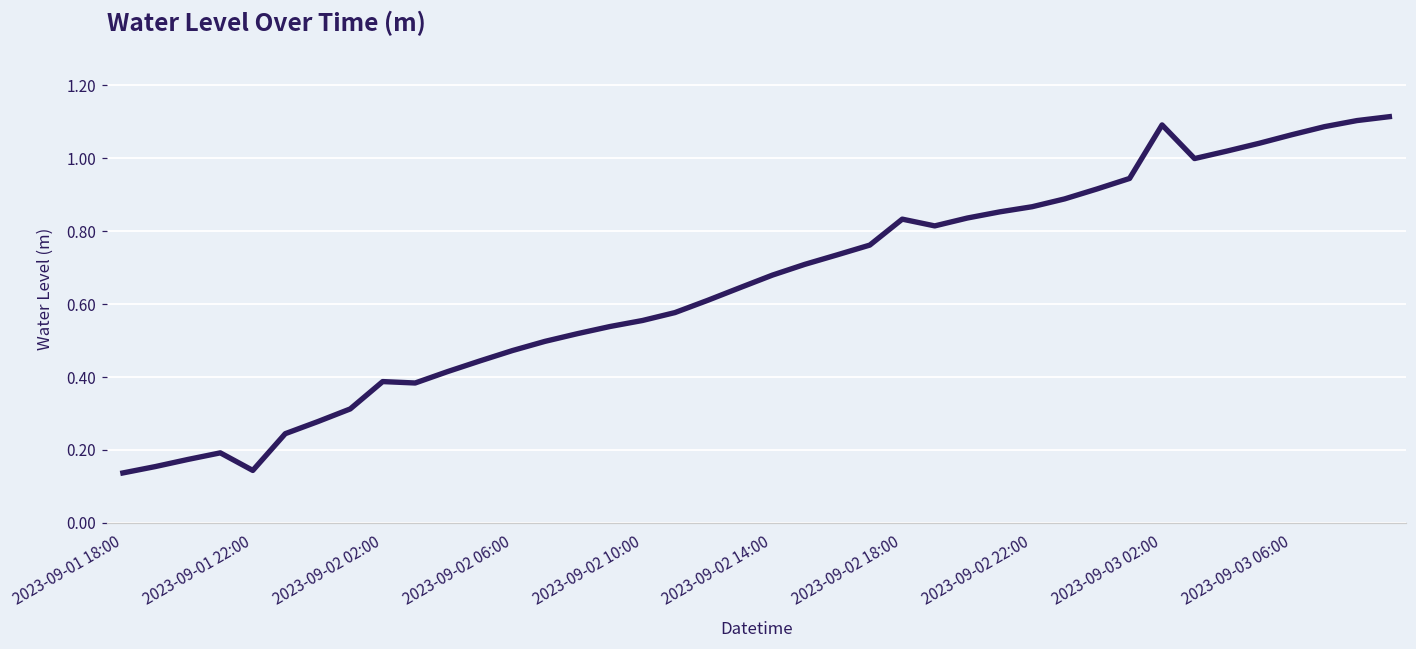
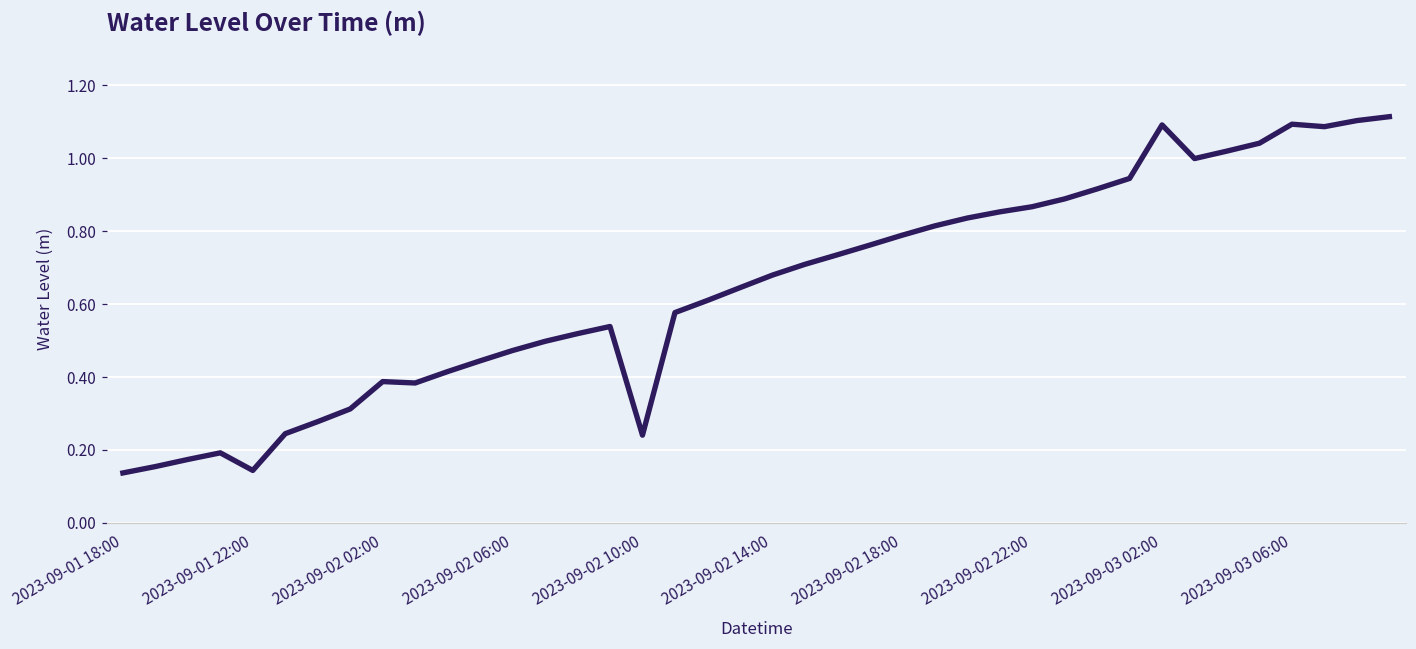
  {
    "2023-09-01 18:00": 0.14,
    "2023-09-01 22:00": 0.14,
    "2023-09-02 02:00": 0.39,
    "2023-09-02 06:00": 0.47,
-   "2023-09-02 10:00": 0.56,
+   "2023-09-02 10:00": 0.24,
    "2023-09-02 14:00": 0.68,
-   "2023-09-02 18:00": 0.83,
+   "2023-09-02 18:00": 0.79,
    "2023-09-02 22:00": 0.87,
    "2023-09-03 02:00": 1.09,
-   "2023-09-03 06:00": 1.06
+   "2023-09-03 06:00": 1.09
  }
